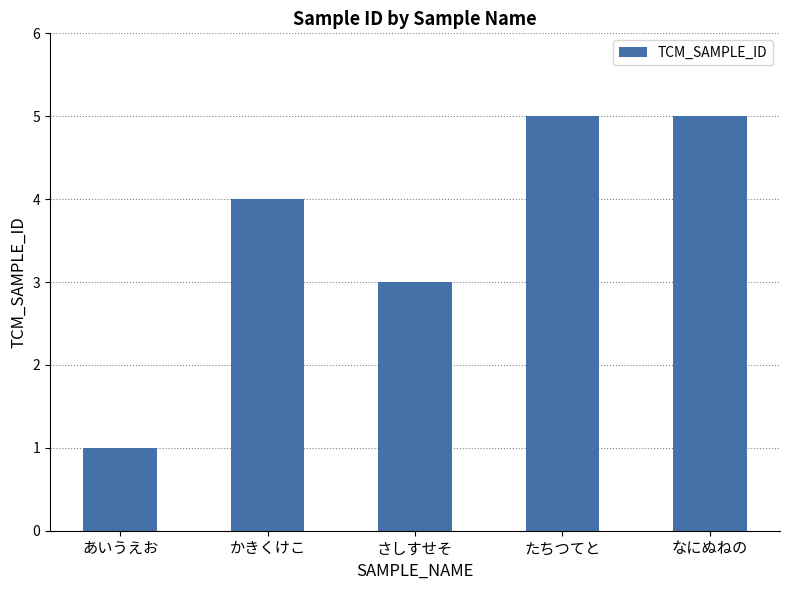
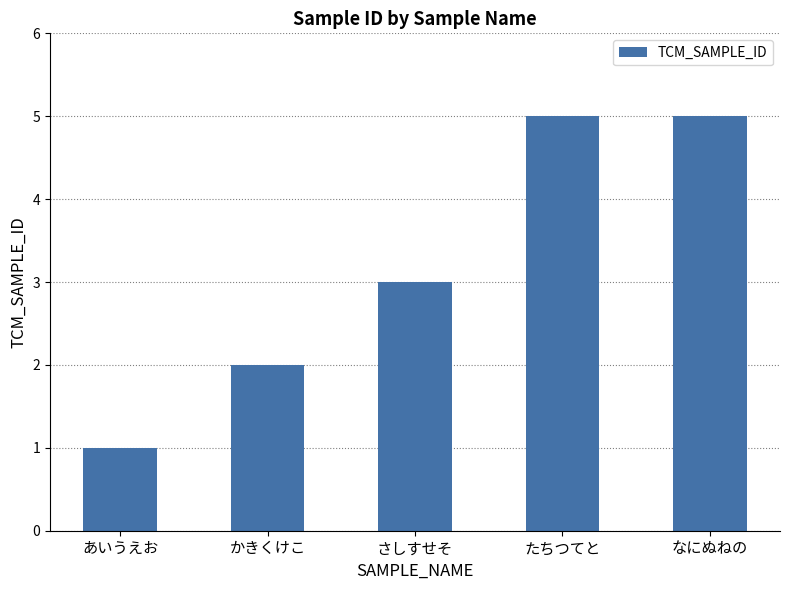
  {
    "あいうえお": 1,
-   "かきくけこ": 4,
+   "かきくけこ": 2,
    "さしすせそ": 3,
    "たちつてと": 5,
    "なにぬねの": 5
  }
